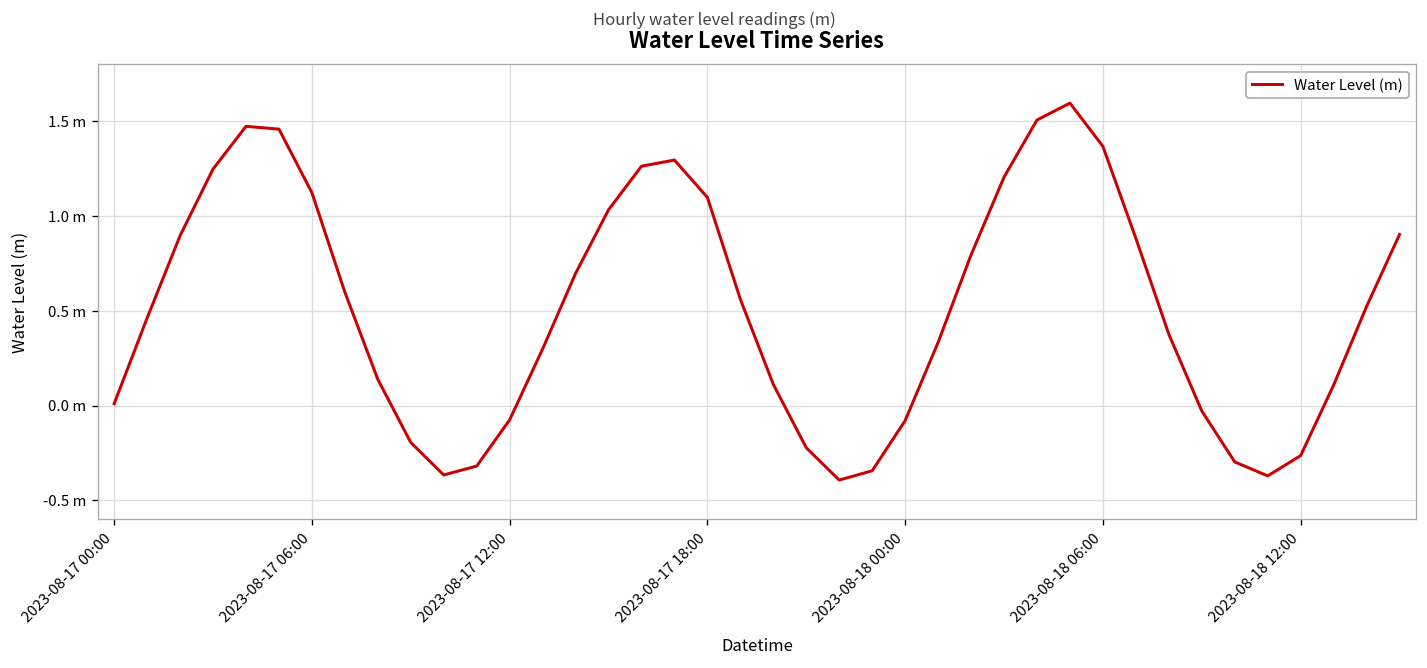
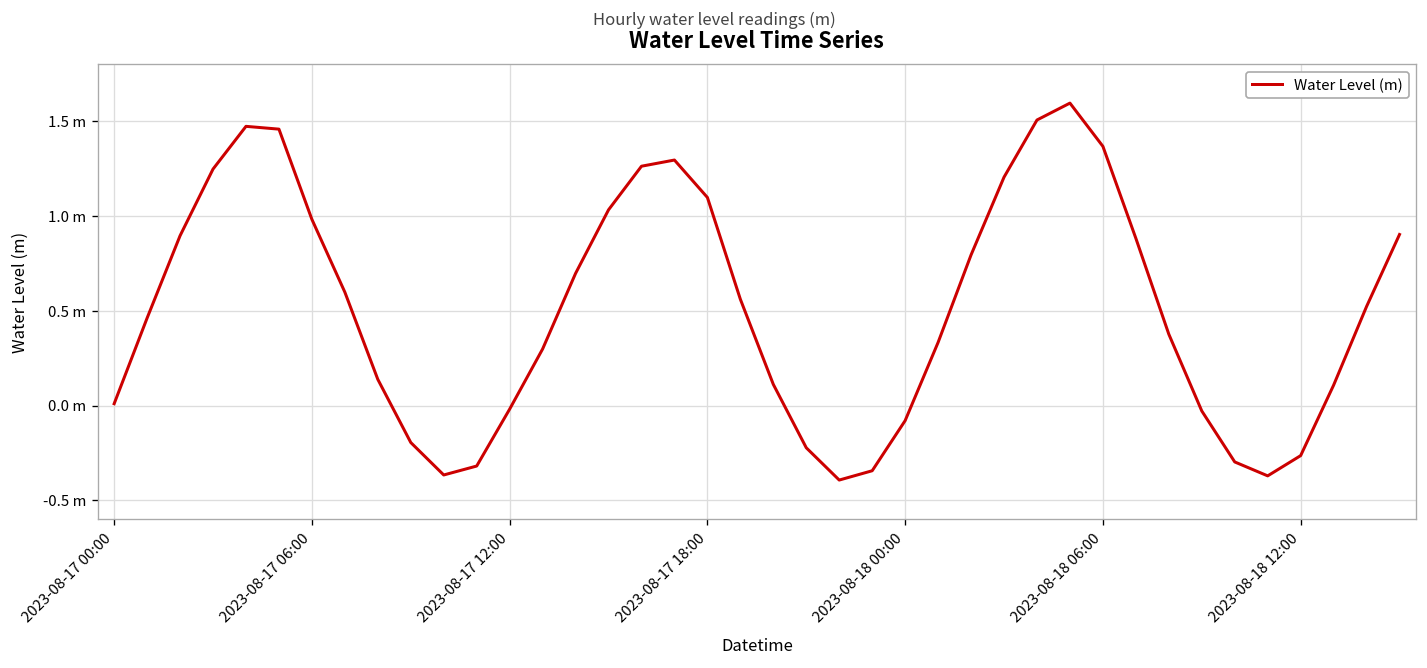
  {
    "2023-08-17 00:00": "0.01 m",
-   "2023-08-17 06:00": "1.12 m",
-   "2023-08-17 12:00": "-0.08 m",
+   "2023-08-17 06:00": "0.98 m",
+   "2023-08-17 12:00": "-0.02 m",
    "2023-08-17 18:00": "1.10 m",
    "2023-08-18 00:00": "-0.08 m",
    "2023-08-18 06:00": "1.37 m",
    "2023-08-18 12:00": "-0.26 m"
  }
